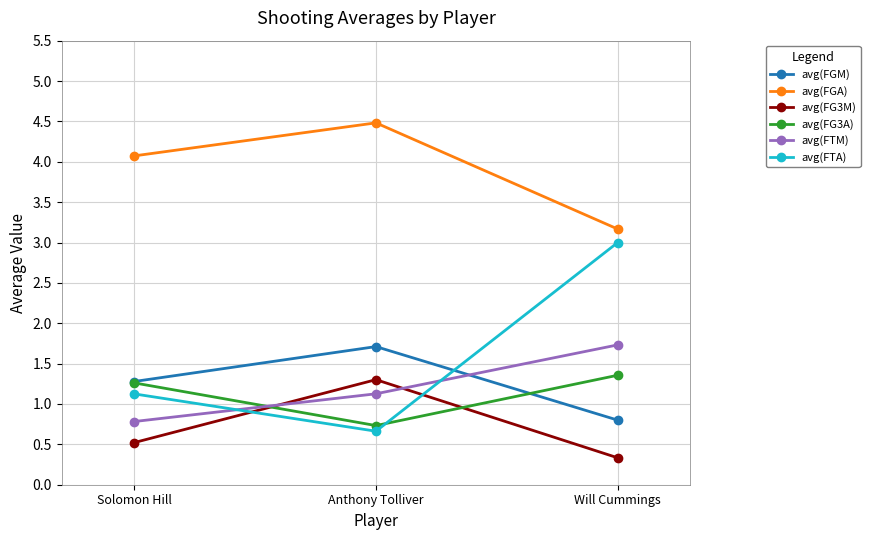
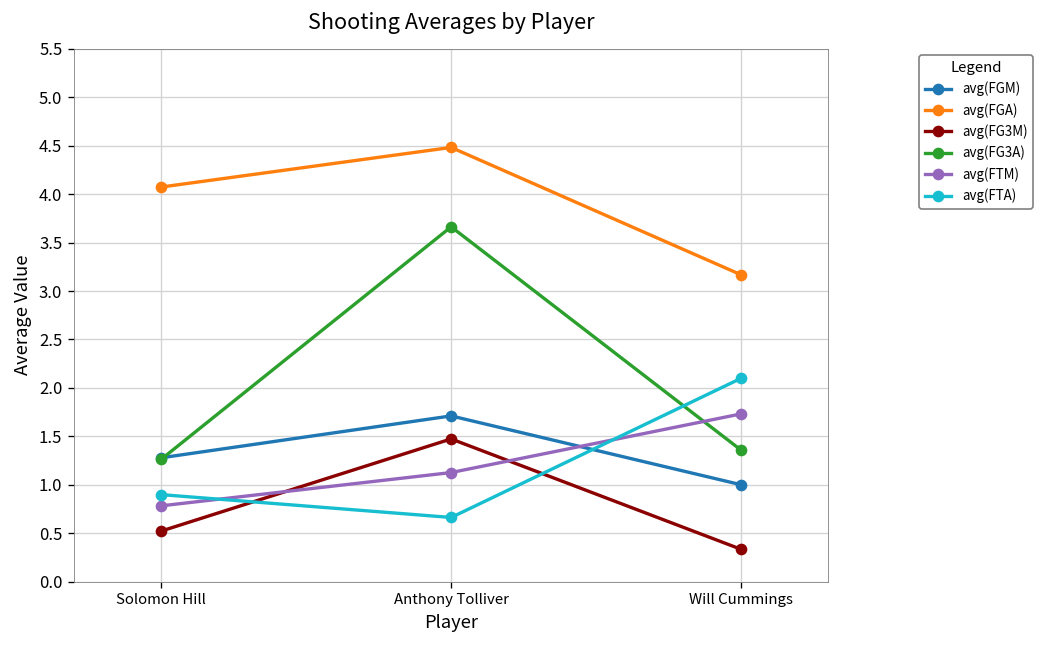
  {
    "avg(FGM)": {
      "Anthony Tolliver": 1.7,
-     "Will Cummings": 0.8
+     "Will Cummings": 1.0
    },
    "avg(FGA)": {
      "Solomon Hill": 4.1,
      "Anthony Tolliver": 4.5,
      "Will Cummings": 3.2
    },
    "avg(FG3M)": {
      "Solomon Hill": 0.5,
-     "Anthony Tolliver": 1.3,
+     "Anthony Tolliver": 1.5,
      "Will Cummings": 0.3
    },
    "avg(FG3A)": {
-     "Anthony Tolliver": 0.7,
+     "Anthony Tolliver": 3.7,
      "Will Cummings": 1.4
    },
    "avg(FTM)": {
      "Solomon Hill": 0.8,
      "Anthony Tolliver": 1.1,
      "Will Cummings": 1.7
    },
    "avg(FTA)": {
-     "Solomon Hill": 1.1,
+     "Solomon Hill": 0.9,
      "Anthony Tolliver": 0.7,
-     "Will Cummings": 3.0
+     "Will Cummings": 2.1
    }
  }
